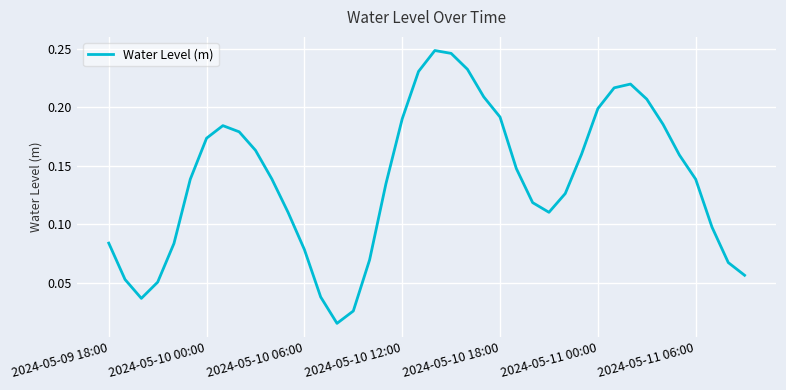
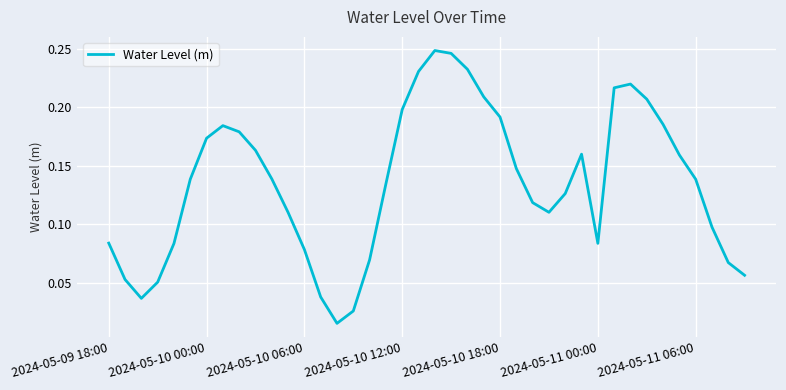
  {
    "2024-05-09 18:00": 0.084,
    "2024-05-10 00:00": 0.173,
    "2024-05-10 06:00": 0.078,
-   "2024-05-10 12:00": 0.190,
+   "2024-05-10 12:00": 0.198,
    "2024-05-10 18:00": 0.192,
-   "2024-05-11 00:00": 0.199,
+   "2024-05-11 00:00": 0.084,
    "2024-05-11 06:00": 0.138
  }
